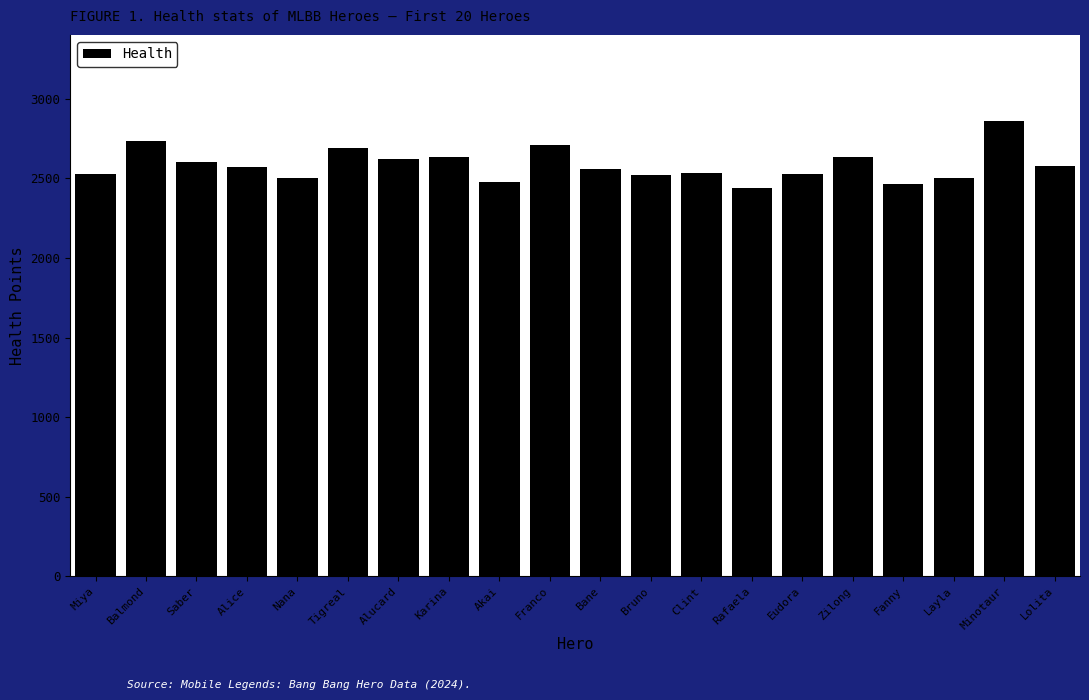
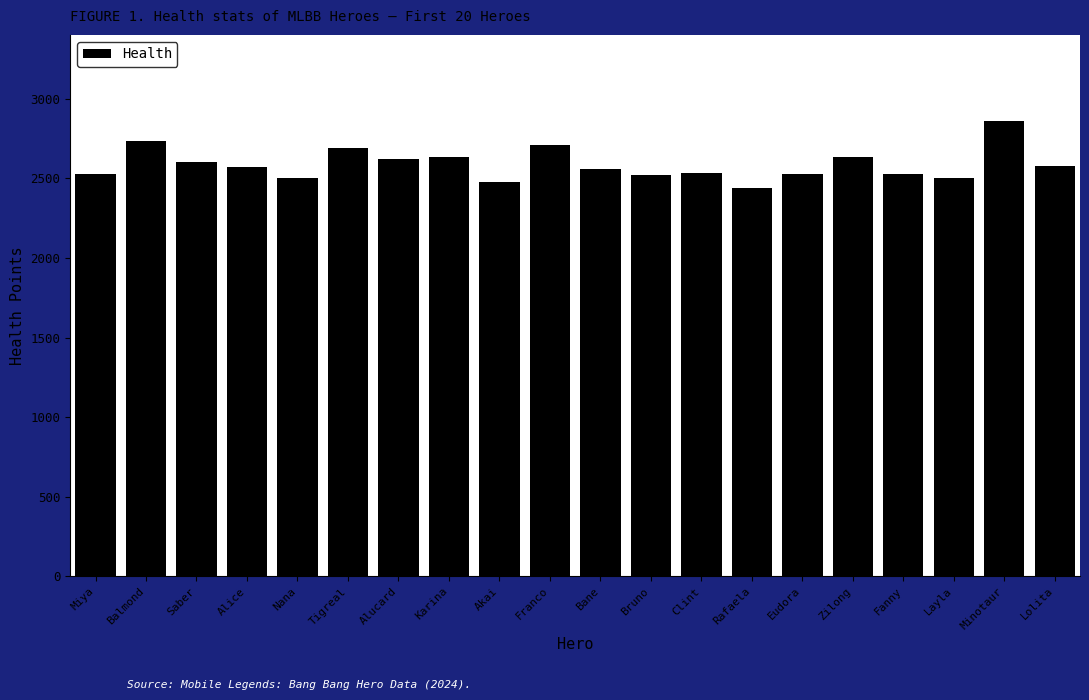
  {
    "Miya": 2520,
    "Balmond": 2740,
    "Saber": 2600,
    "Alice": 2570,
    "Nana": 2500,
    "Tigreal": 2690,
    "Alucard": 2620,
    "Karina": 2630,
    "Akai": 2480,
    "Franco": 2710,
    "Bane": 2560,
    "Bruno": 2520,
    "Clint": 2530,
    "Rafaela": 2440,
    "Eudora": 2520,
    "Zilong": 2630,
-   "Fanny": 2470,
+   "Fanny": 2530,
    "Layla": 2500,
    "Minotaur": 2860,
    "Lolita": 2580
  }
